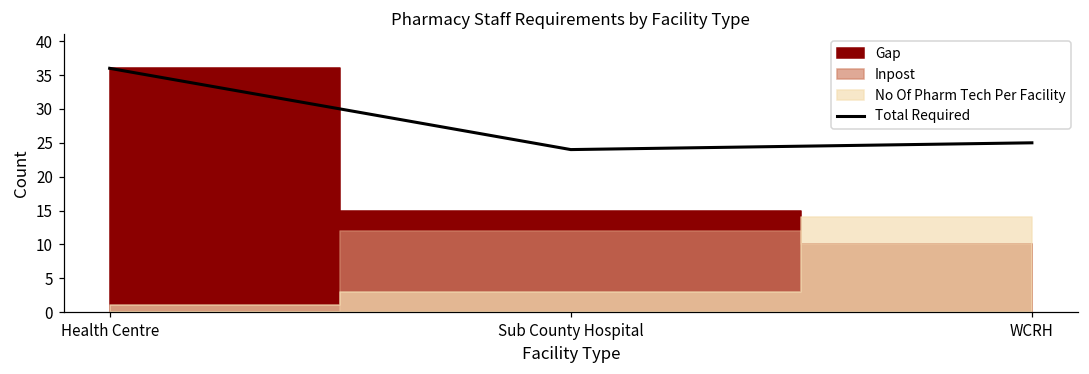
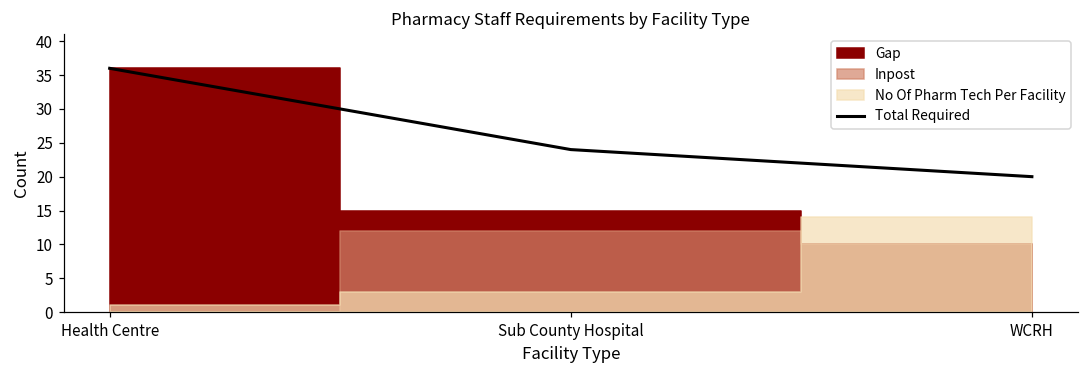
  {
    "Total Required": {
      "Sub County Hospital": 24,
-     "WCRH": 25
+     "WCRH": 20
    }
  }
